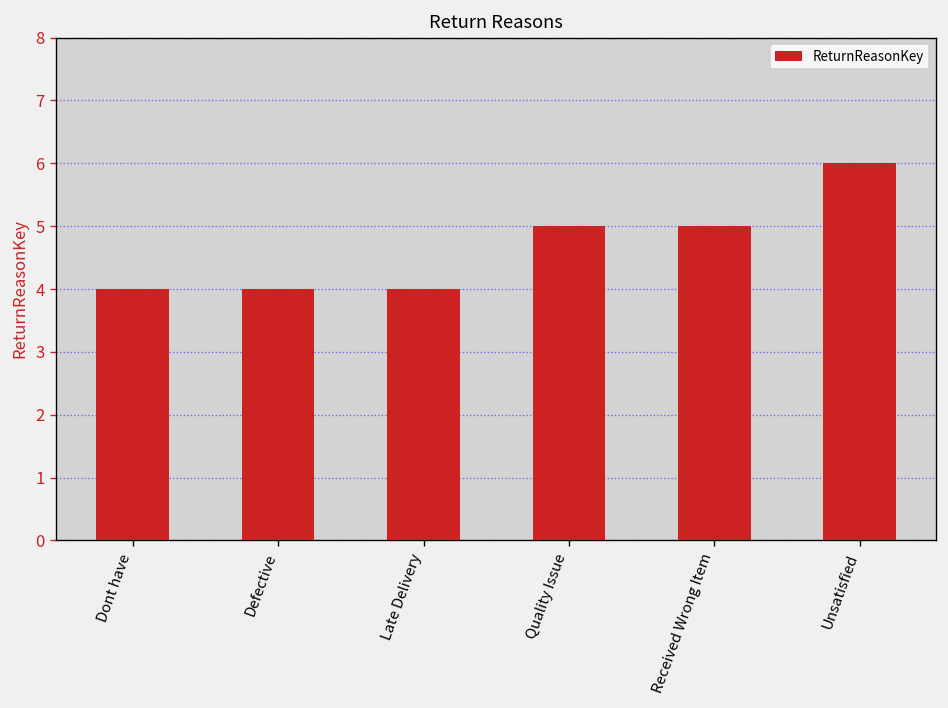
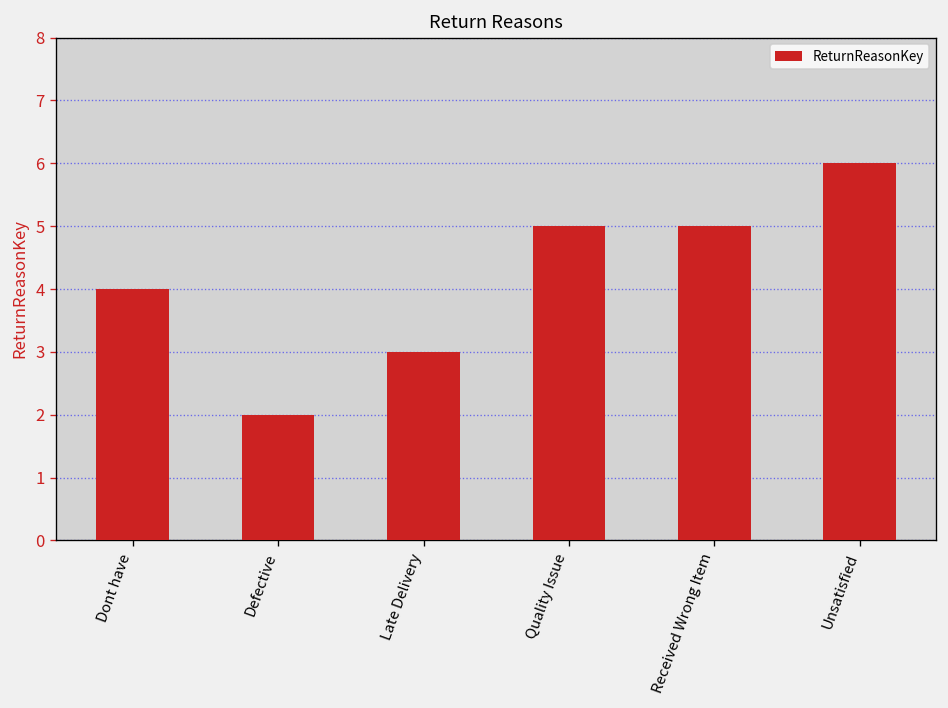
  {
    "Dont have": 4,
-   "Defective": 4,
-   "Late Delivery": 4,
+   "Defective": 2,
+   "Late Delivery": 3,
    "Quality Issue": 5,
    "Received Wrong Item": 5,
    "Unsatisfied": 6
  }
